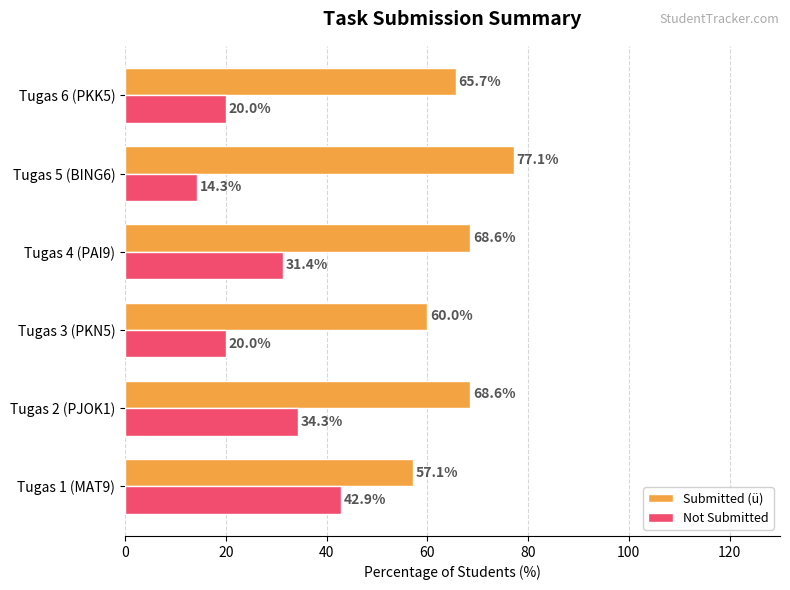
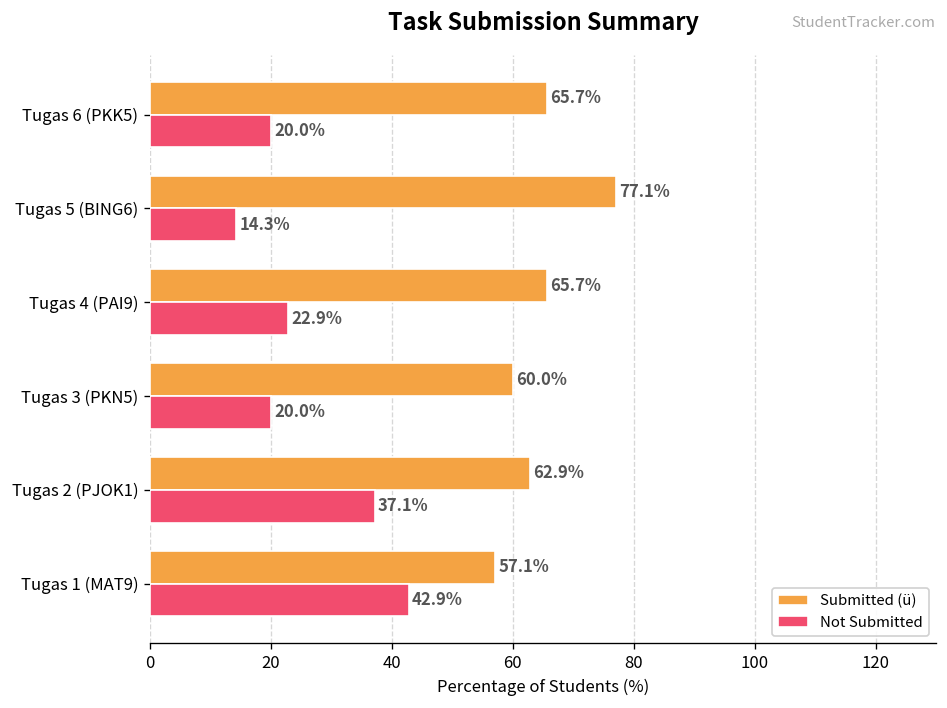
  {
    "Submitted (ü)": {
      "Tugas 6 (PKK5)": "65.7%",
      "Tugas 5 (BING6)": "77.1%",
-     "Tugas 4 (PAI9)": "68.6%",
+     "Tugas 4 (PAI9)": "65.7%",
      "Tugas 3 (PKN5)": "60.0%",
-     "Tugas 2 (PJOK1)": "68.6%",
+     "Tugas 2 (PJOK1)": "62.9%",
      "Tugas 1 (MAT9)": "57.1%"
    },
    "Not Submitted": {
      "Tugas 6 (PKK5)": "20.0%",
      "Tugas 5 (BING6)": "14.3%",
-     "Tugas 4 (PAI9)": "31.4%",
+     "Tugas 4 (PAI9)": "22.9%",
      "Tugas 3 (PKN5)": "20.0%",
-     "Tugas 2 (PJOK1)": "34.3%",
+     "Tugas 2 (PJOK1)": "37.1%",
      "Tugas 1 (MAT9)": "42.9%"
    }
  }
